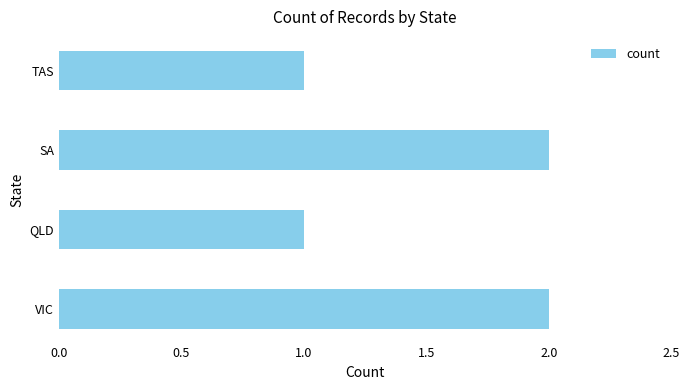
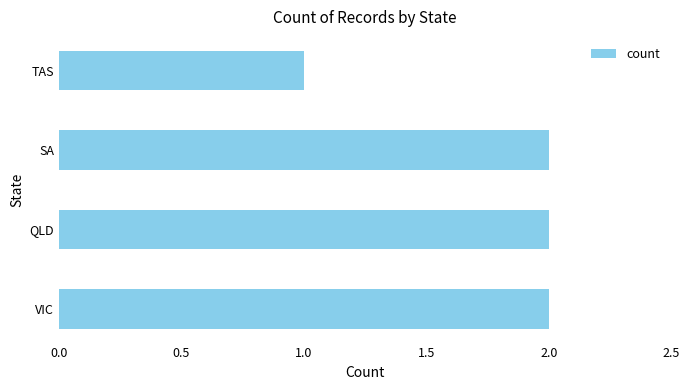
  {
    "TAS": 1,
    "SA": 2,
-   "QLD": 1,
+   "QLD": 2,
    "VIC": 2
  }
